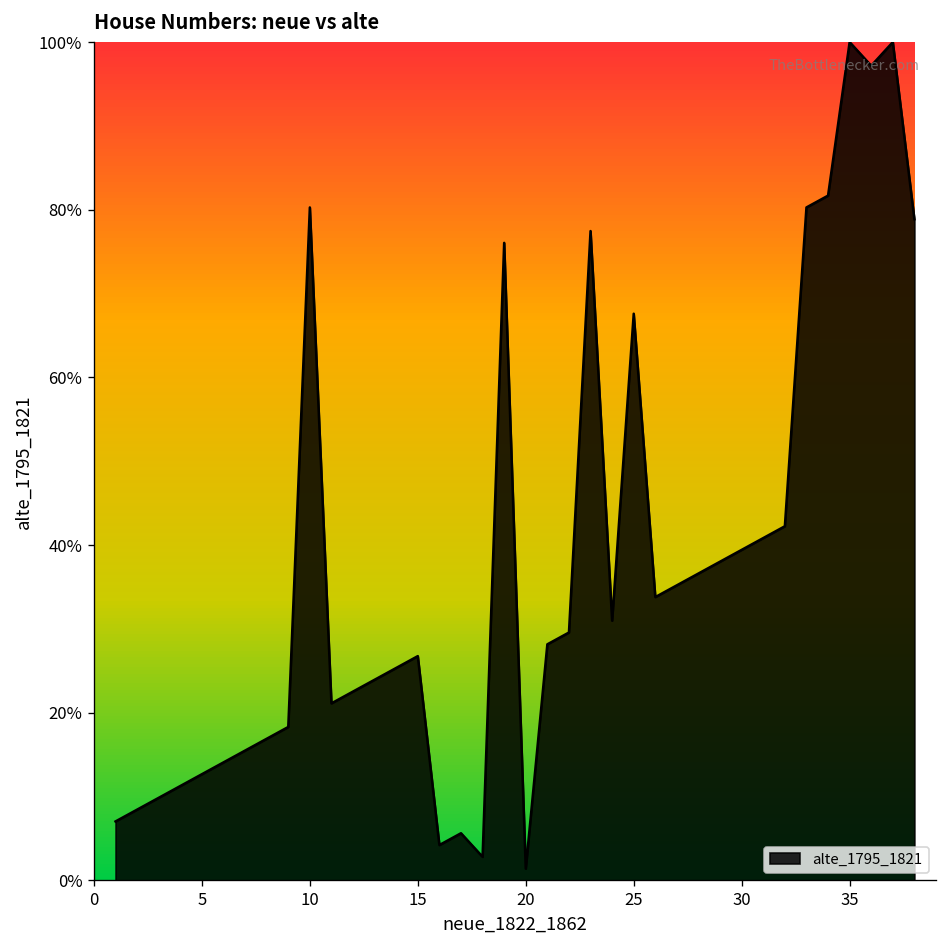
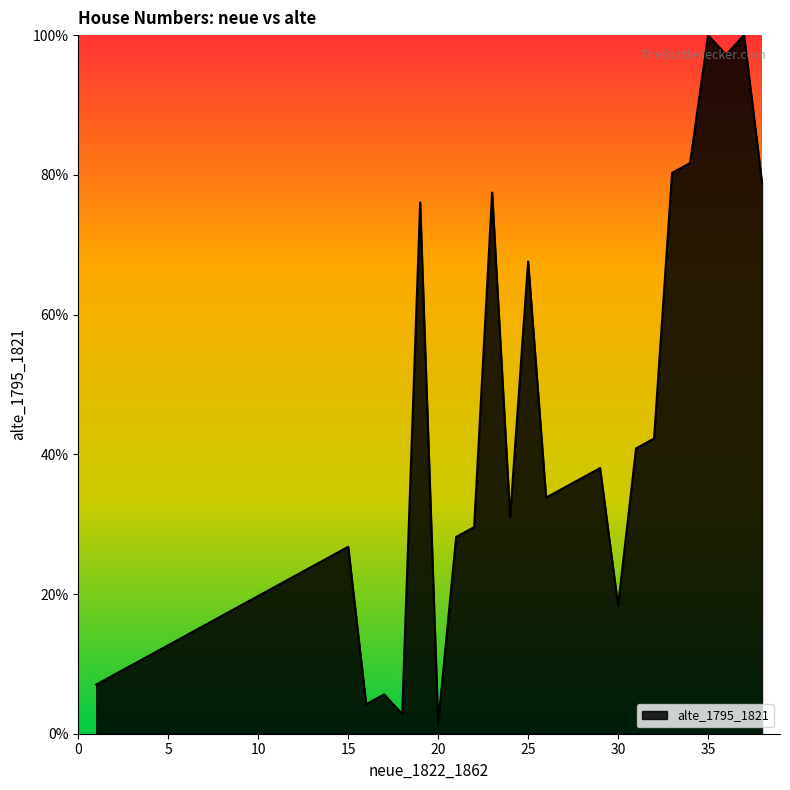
  {
    "5": "13%",
-   "10": "80%",
+   "10": "20%",
    "15": "27%",
    "20": "1%",
    "25": "68%",
-   "30": "39%",
+   "30": "18%",
    "35": "100%"
  }
